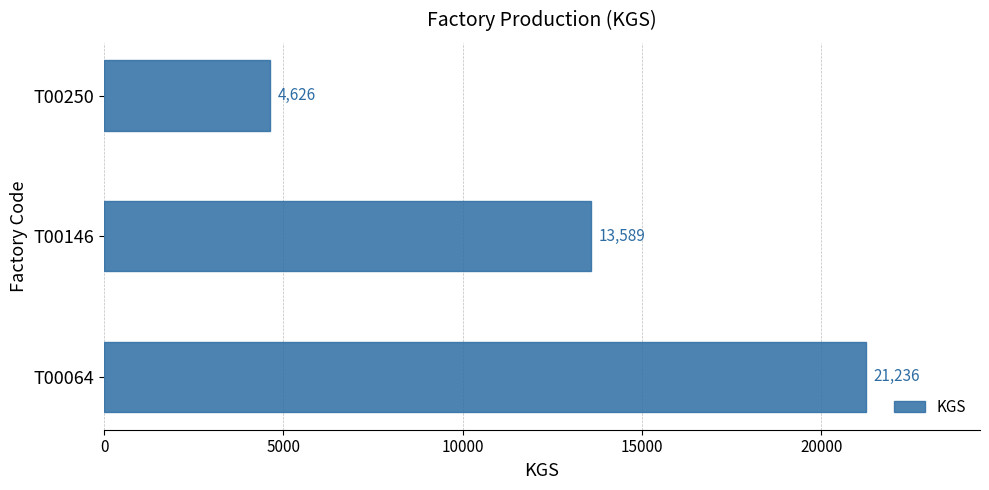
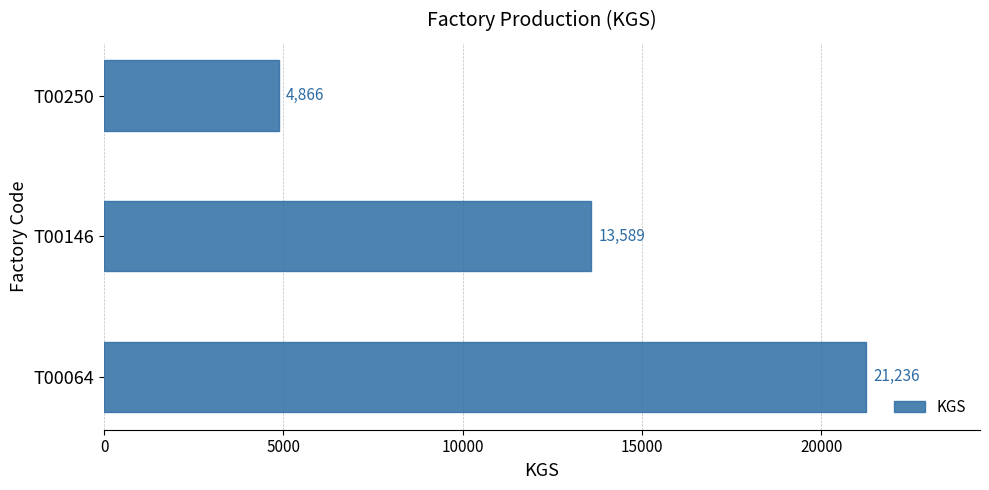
  {
-   "T00250": "4,626",
+   "T00250": "4,866",
    "T00146": "13,589",
    "T00064": "21,236"
  }
